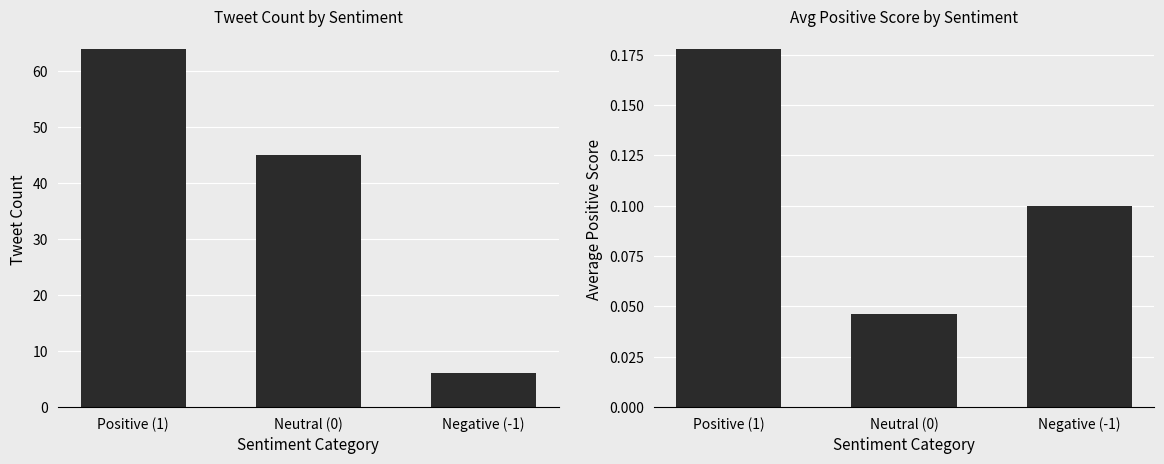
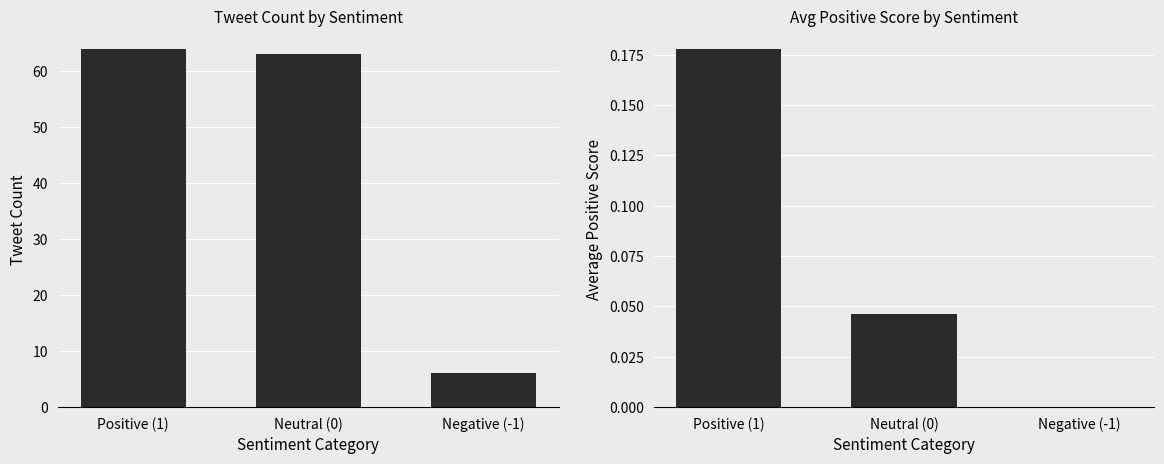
  {
    "Tweet Count by Sentiment": {
      "Positive (1)": 64,
-     "Neutral (0)": 45,
+     "Neutral (0)": 63,
      "Negative (-1)": 6
    },
    "Avg Positive Score by Sentiment": {
      "Positive (1)": 0.178,
      "Neutral (0)": 0.046,
-     "Negative (-1)": 0.1
+     "Negative (-1)": 0.0
    }
  }
